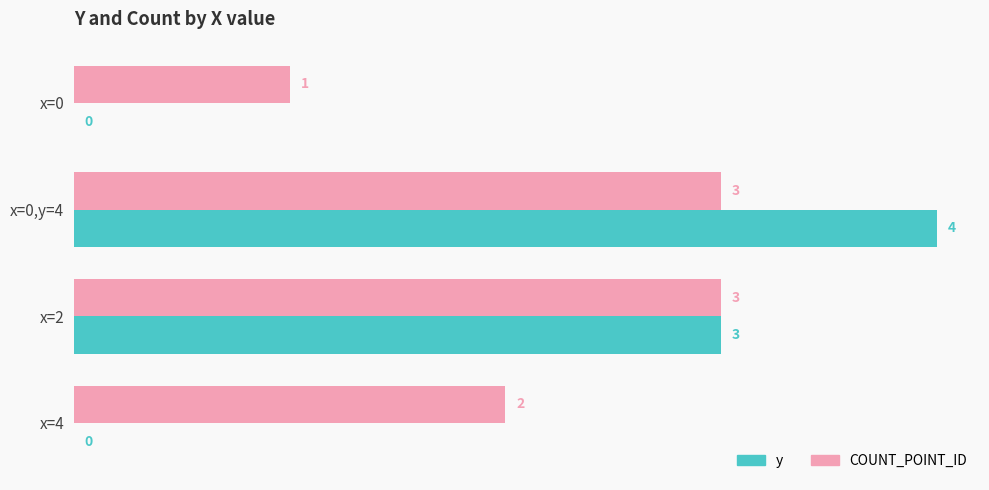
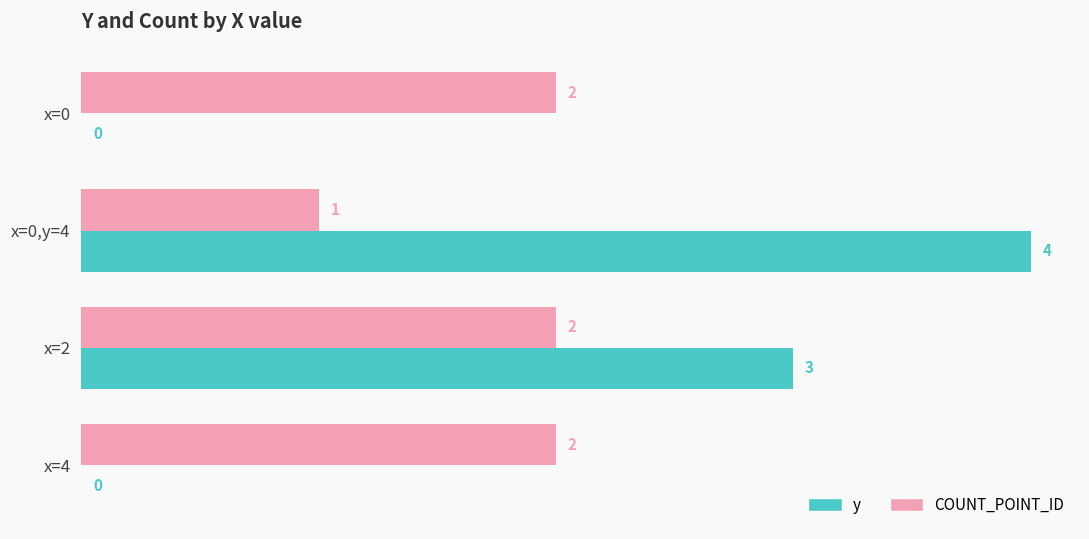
  {
    "y": {
      "x=0": 0,
      "x=0,y=4": 4,
      "x=2": 3,
      "x=4": 0
    },
    "COUNT_POINT_ID": {
-     "x=0": 1,
-     "x=0,y=4": 3,
-     "x=2": 3,
+     "x=0": 2,
+     "x=0,y=4": 1,
+     "x=2": 2,
      "x=4": 2
    }
  }
